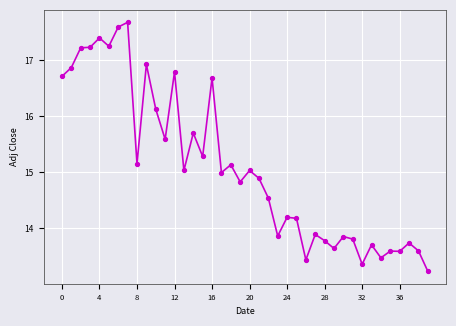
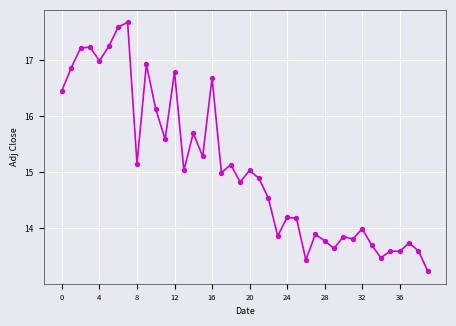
  {
-   "0": 16.7,
-   "4": 17.4,
+   "0": 16.5,
+   "4": 17.0,
    "8": 15.1,
    "12": 16.8,
    "16": 16.7,
    "20": 15.0,
    "24": 14.2,
    "28": 13.8,
-   "32": 13.4,
+   "32": 14.0,
    "36": 13.6
  }
